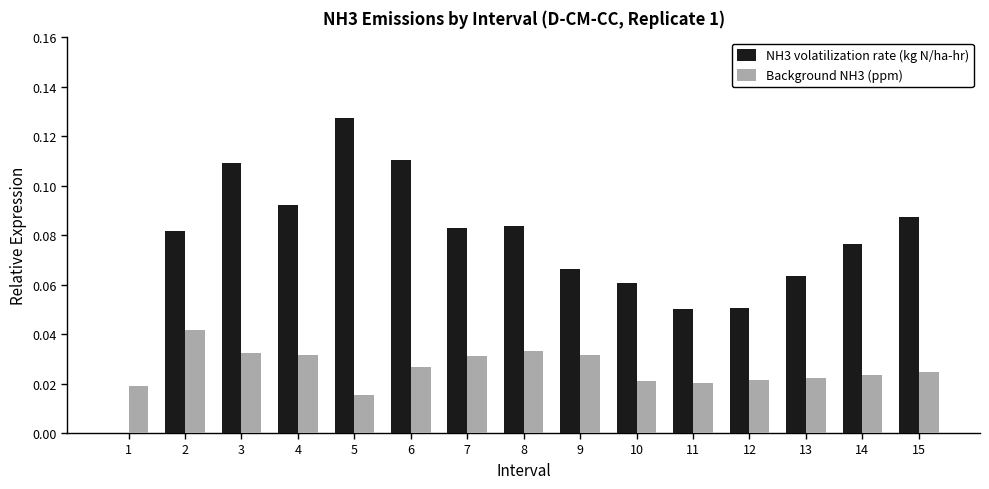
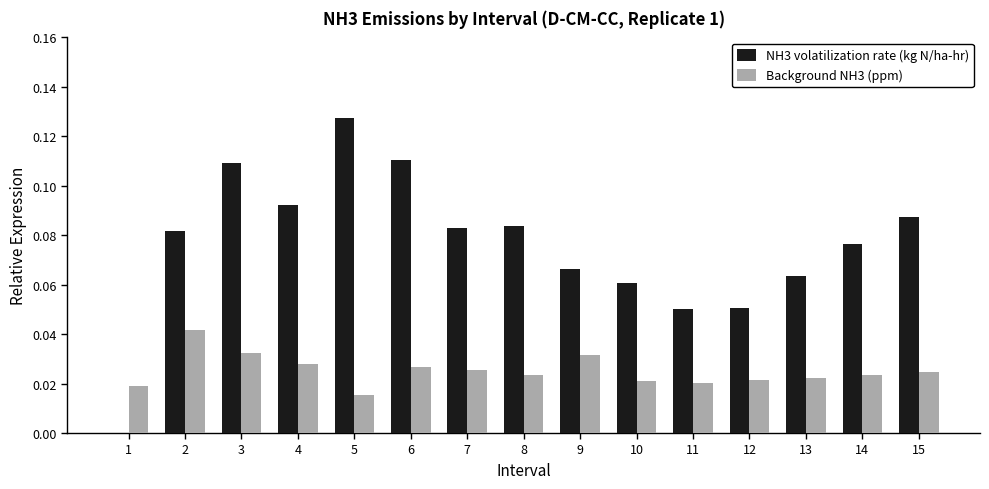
  {
    "NH3 volatilization rate (kg N/ha-hr)": {
      "1": 0.000,
      "2": 0.082,
      "3": 0.109,
      "4": 0.092,
      "5": 0.127,
      "6": 0.111,
      "7": 0.083,
      "8": 0.084,
      "9": 0.066,
      "10": 0.061,
      "11": 0.050,
      "12": 0.051,
      "13": 0.064,
      "14": 0.076,
      "15": 0.087
    },
    "Background NH3 (ppm)": {
      "1": 0.019,
      "2": 0.042,
      "3": 0.032,
-     "4": 0.032,
+     "4": 0.028,
      "5": 0.016,
      "6": 0.027,
-     "7": 0.031,
-     "8": 0.033,
+     "7": 0.025,
+     "8": 0.024,
      "9": 0.031,
      "10": 0.021,
      "11": 0.020,
      "12": 0.021,
      "13": 0.022,
      "14": 0.024,
      "15": 0.025
    }
  }
